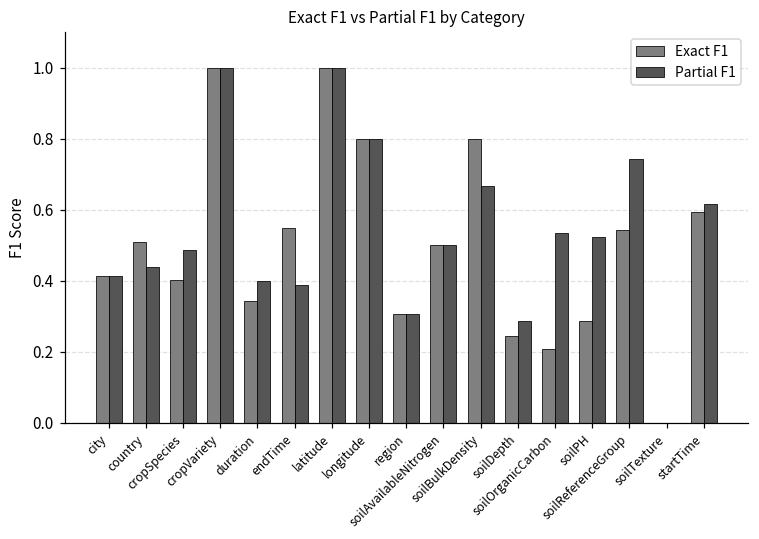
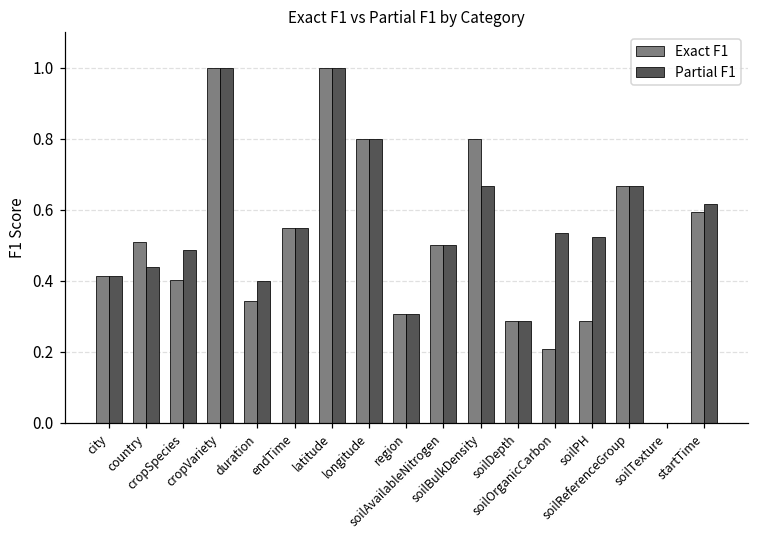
  {
    "Exact F1": {
      "city": 0.41,
      "country": 0.51,
      "cropSpecies": 0.40,
      "cropVariety": 1.00,
      "duration": 0.34,
      "endTime": 0.55,
      "latitude": 1.00,
      "longitude": 0.80,
      "region": 0.31,
      "soilAvailableNitrogen": 0.50,
      "soilBulkDensity": 0.80,
-     "soilDepth": 0.25,
+     "soilDepth": 0.29,
      "soilOrganicCarbon": 0.21,
      "soilPH": 0.29,
-     "soilReferenceGroup": 0.54,
+     "soilReferenceGroup": 0.67,
      "soilTexture": 0.00,
      "startTime": 0.59
    },
    "Partial F1": {
      "city": 0.41,
      "country": 0.44,
      "cropSpecies": 0.49,
      "cropVariety": 1.00,
      "duration": 0.40,
-     "endTime": 0.39,
+     "endTime": 0.55,
      "latitude": 1.00,
      "longitude": 0.80,
      "region": 0.31,
      "soilAvailableNitrogen": 0.50,
      "soilBulkDensity": 0.67,
      "soilDepth": 0.29,
      "soilOrganicCarbon": 0.53,
      "soilPH": 0.52,
-     "soilReferenceGroup": 0.74,
+     "soilReferenceGroup": 0.67,
      "soilTexture": 0.00,
      "startTime": 0.62
    }
  }
